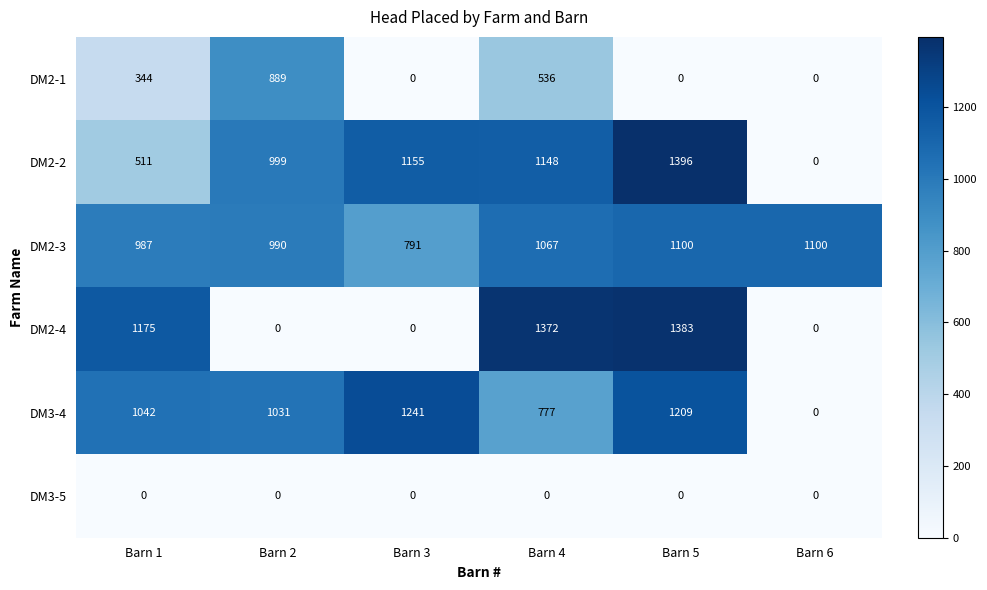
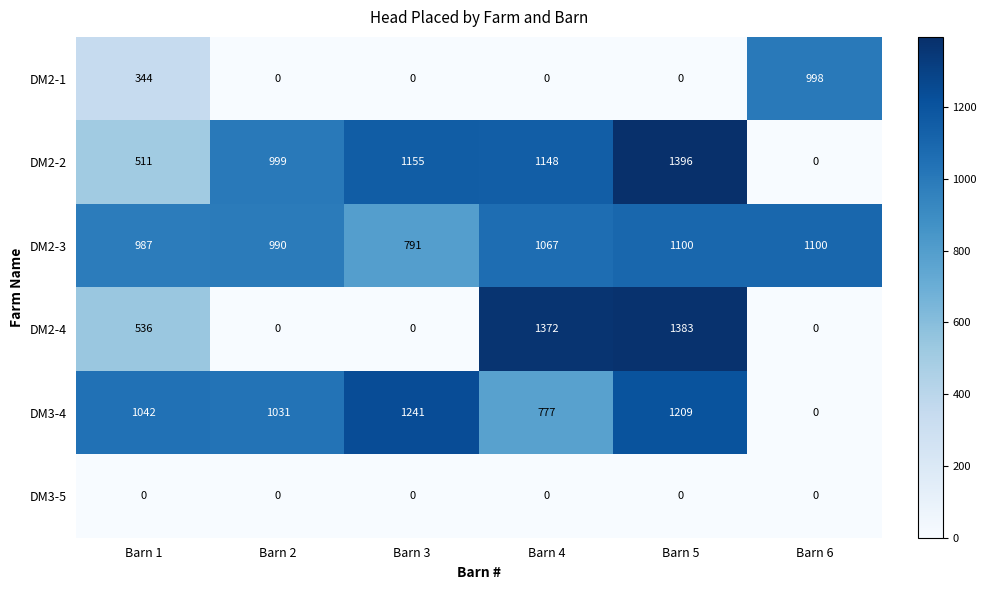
  {
    "DM2-1": {
      "Barn 1": 344,
-     "Barn 2": 889,
+     "Barn 2": 0,
      "Barn 3": 0,
-     "Barn 4": 536,
+     "Barn 4": 0,
      "Barn 5": 0,
-     "Barn 6": 0
+     "Barn 6": 998
    },
    "DM2-2": {
      "Barn 1": 511,
      "Barn 2": 999,
      "Barn 3": 1155,
      "Barn 4": 1148,
      "Barn 5": 1396,
      "Barn 6": 0
    },
    "DM2-3": {
      "Barn 1": 987,
      "Barn 2": 990,
      "Barn 3": 791,
      "Barn 4": 1067,
      "Barn 5": 1100,
      "Barn 6": 1100
    },
    "DM2-4": {
-     "Barn 1": 1175,
+     "Barn 1": 536,
      "Barn 2": 0,
      "Barn 3": 0,
      "Barn 4": 1372,
      "Barn 5": 1383,
      "Barn 6": 0
    },
    "DM3-4": {
      "Barn 1": 1042,
      "Barn 2": 1031,
      "Barn 3": 1241,
      "Barn 4": 777,
      "Barn 5": 1209,
      "Barn 6": 0
    },
    "DM3-5": {
      "Barn 1": 0,
      "Barn 2": 0,
      "Barn 3": 0,
      "Barn 4": 0,
      "Barn 5": 0,
      "Barn 6": 0
    }
  }
